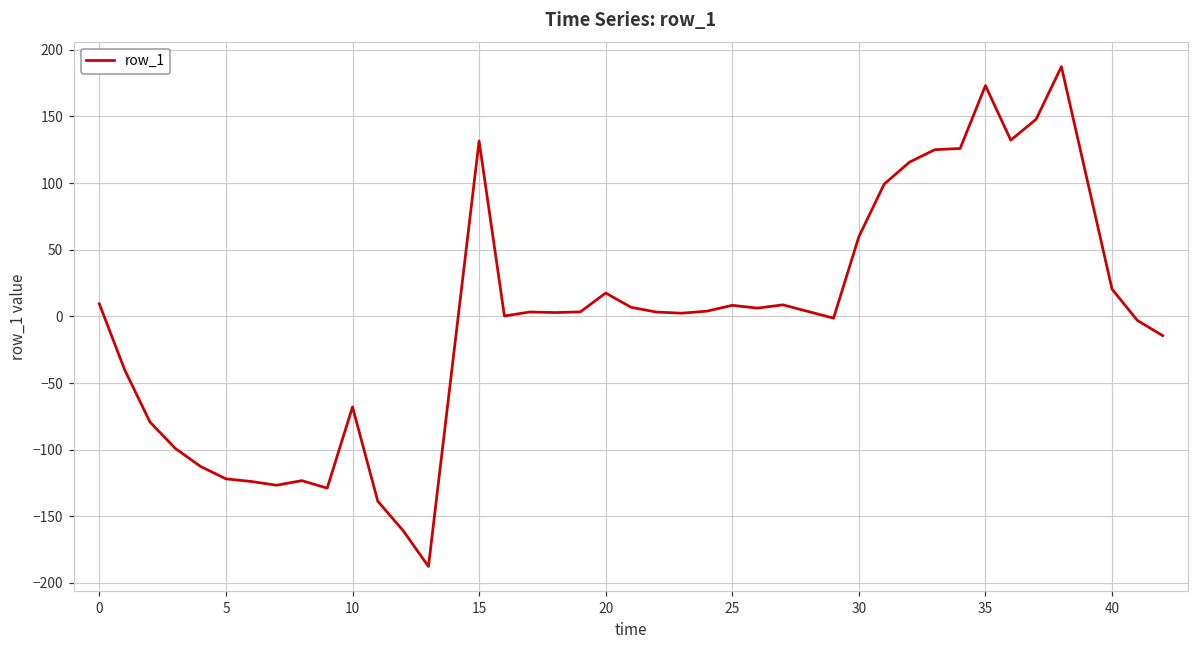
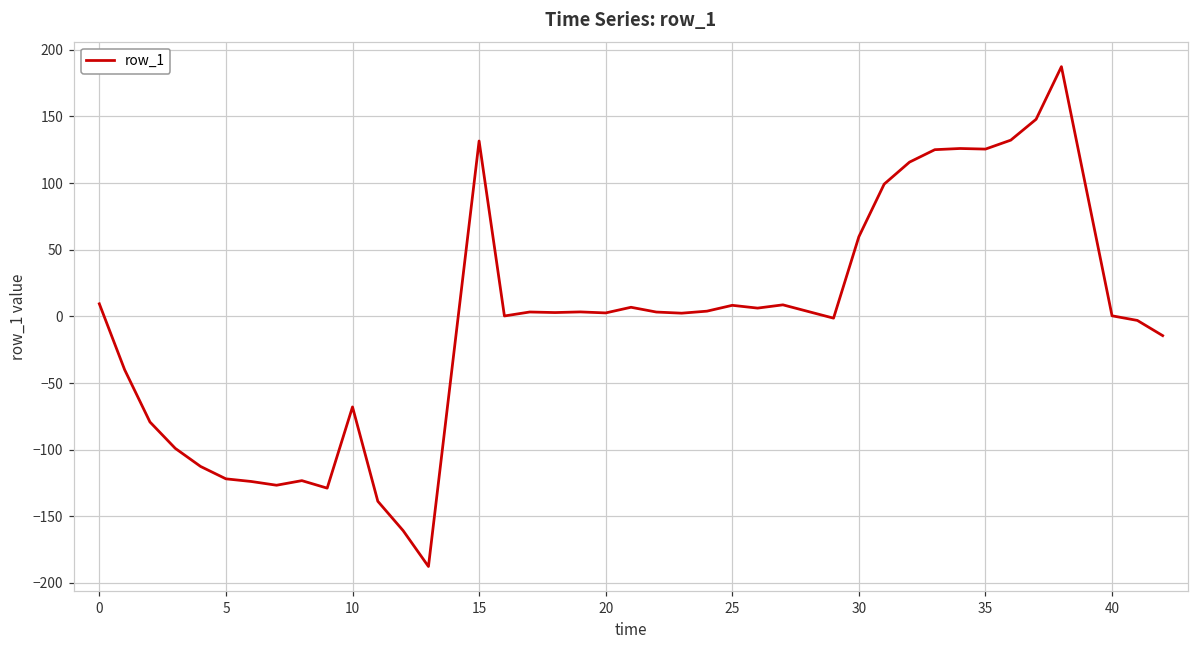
  {
    "0": 9,
    "5": -122,
    "10": -68,
    "15": 132,
-   "20": 18,
+   "20": 3,
    "25": 8,
    "30": 60,
-   "35": 173,
-   "40": 20
+   "35": 126,
+   "40": 0
  }
